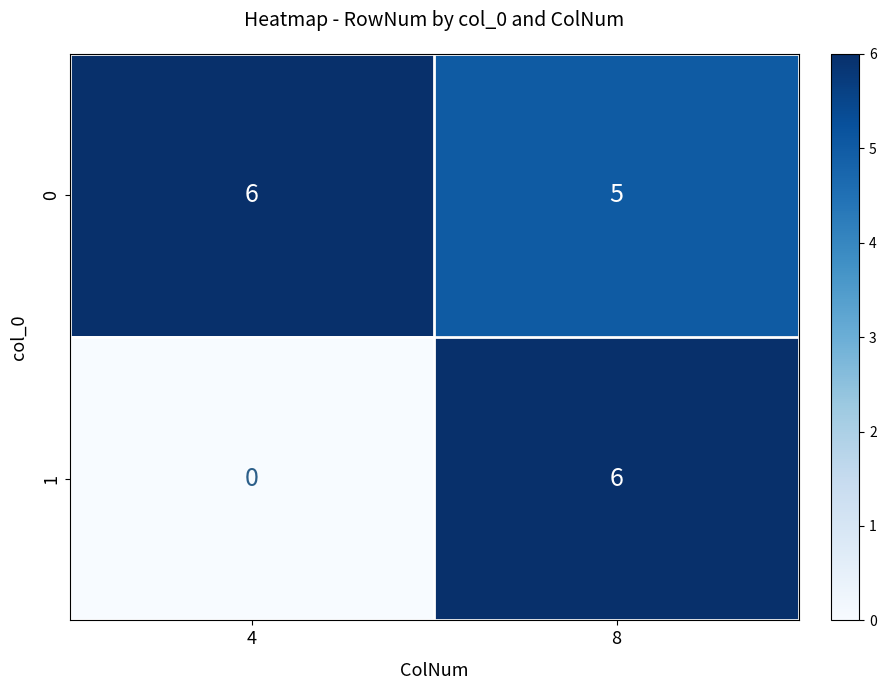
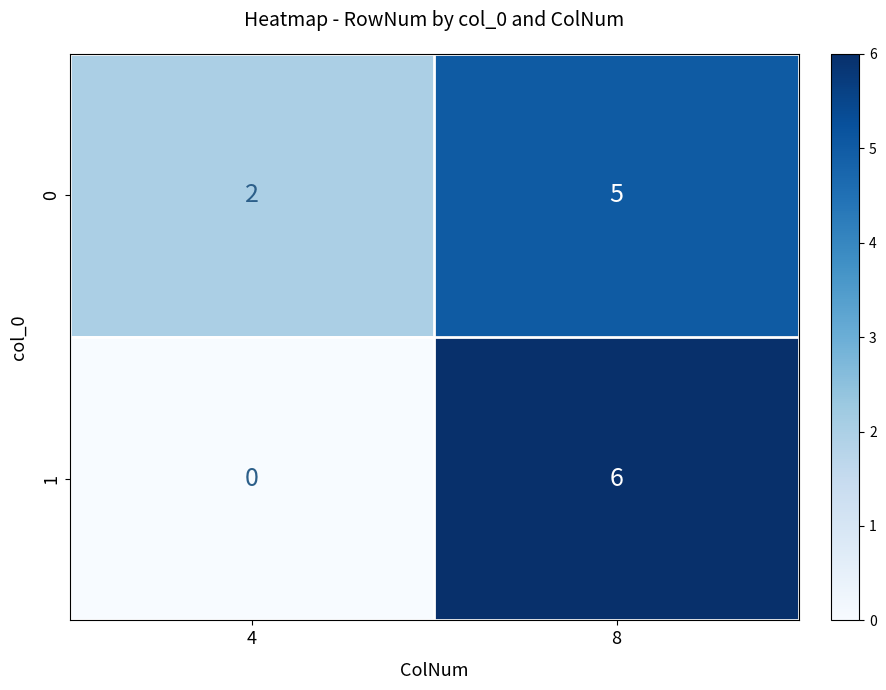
  {
    "0": {
-     "4": 6,
+     "4": 2,
      "8": 5
    },
    "1": {
      "4": 0,
      "8": 6
    }
  }
